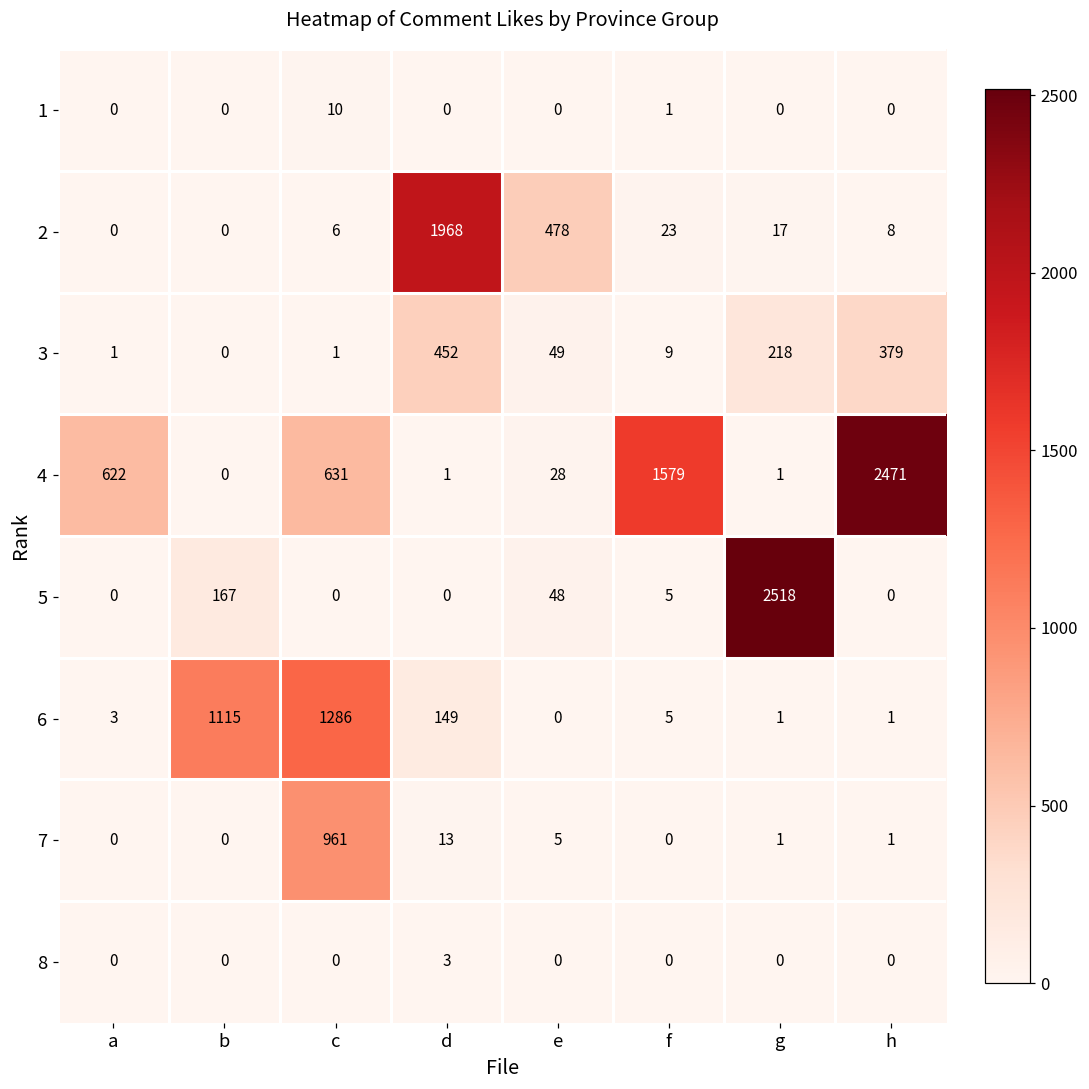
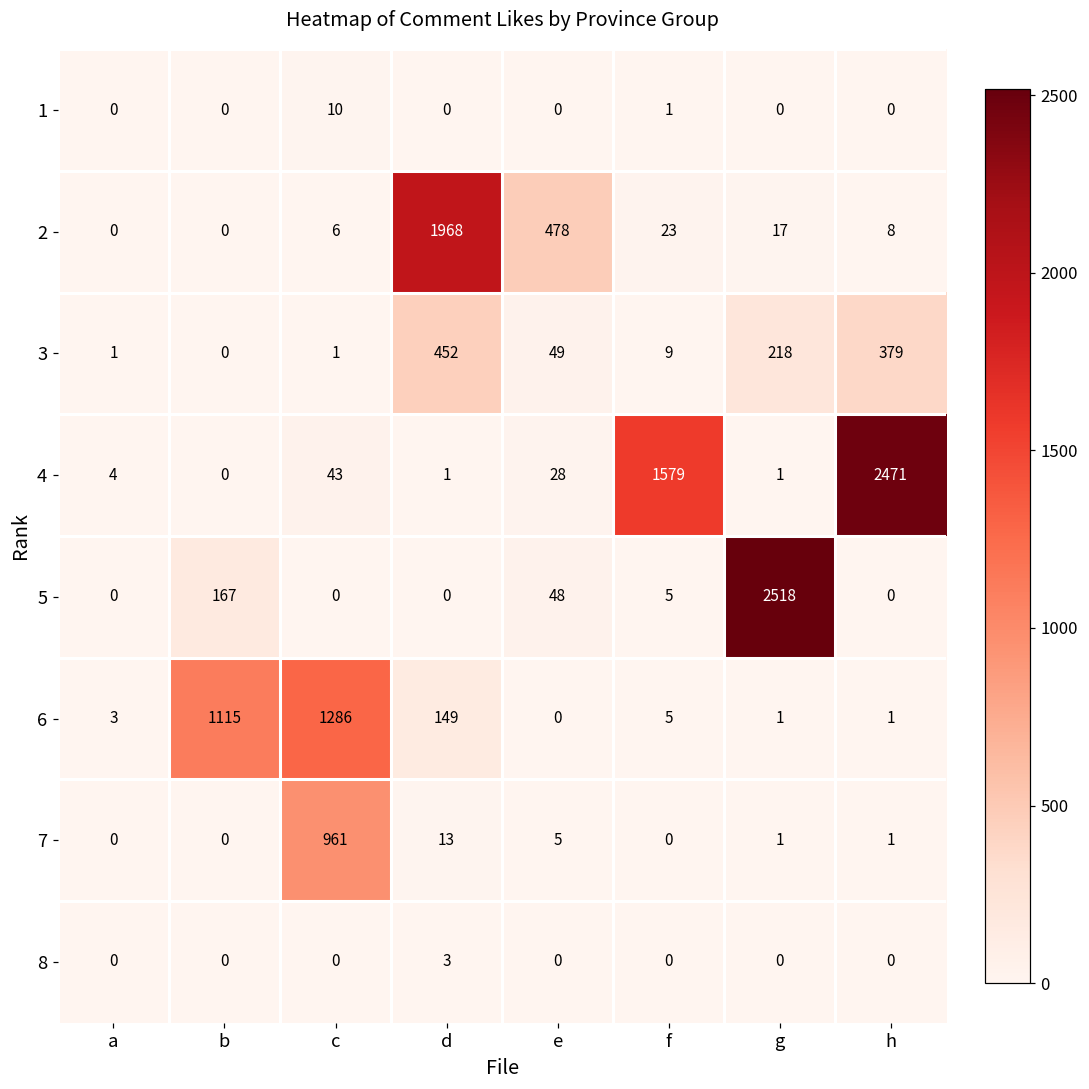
  {
    "1": {
      "a": 0,
      "b": 0,
      "c": 10,
      "d": 0,
      "e": 0,
      "f": 1,
      "g": 0,
      "h": 0
    },
    "2": {
      "a": 0,
      "b": 0,
      "c": 6,
      "d": 1968,
      "e": 478,
      "f": 23,
      "g": 17,
      "h": 8
    },
    "3": {
      "a": 1,
      "b": 0,
      "c": 1,
      "d": 452,
      "e": 49,
      "f": 9,
      "g": 218,
      "h": 379
    },
    "4": {
-     "a": 622,
+     "a": 4,
      "b": 0,
-     "c": 631,
+     "c": 43,
      "d": 1,
      "e": 28,
      "f": 1579,
      "g": 1,
      "h": 2471
    },
    "5": {
      "a": 0,
      "b": 167,
      "c": 0,
      "d": 0,
      "e": 48,
      "f": 5,
      "g": 2518,
      "h": 0
    },
    "6": {
      "a": 3,
      "b": 1115,
      "c": 1286,
      "d": 149,
      "e": 0,
      "f": 5,
      "g": 1,
      "h": 1
    },
    "7": {
      "a": 0,
      "b": 0,
      "c": 961,
      "d": 13,
      "e": 5,
      "f": 0,
      "g": 1,
      "h": 1
    },
    "8": {
      "a": 0,
      "b": 0,
      "c": 0,
      "d": 3,
      "e": 0,
      "f": 0,
      "g": 0,
      "h": 0
    }
  }
